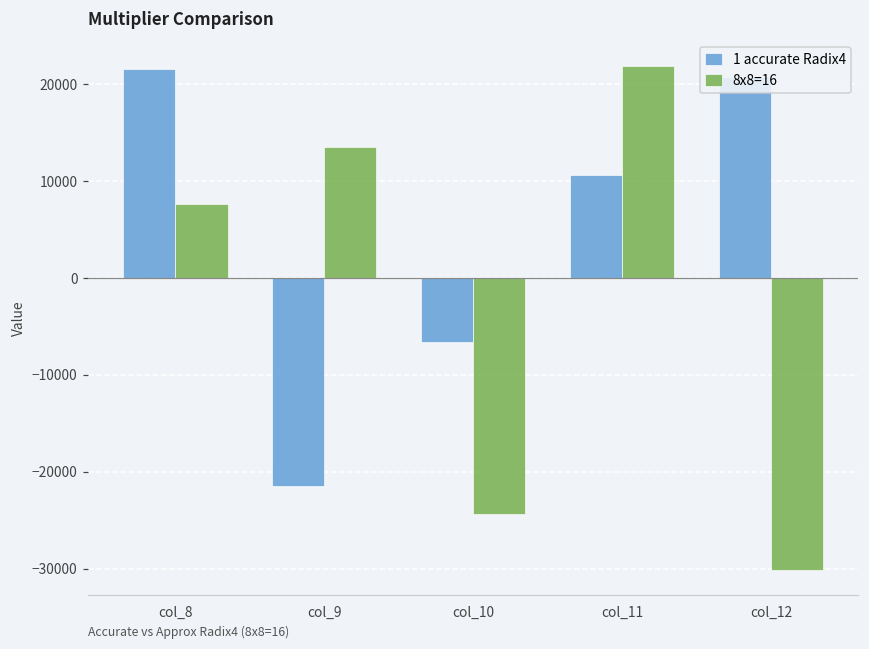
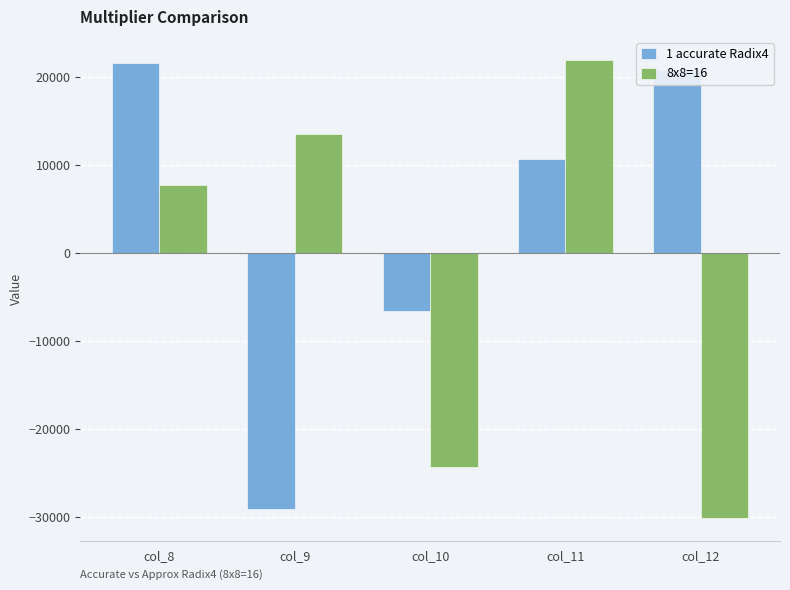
  {
    "1 accurate Radix4": {
      "col_8": 22000,
-     "col_9": -21000,
+     "col_9": -29000,
      "col_10": -7000,
      "col_11": 11000
    },
    "8x8=16": {
      "col_8": 8000,
      "col_9": 14000,
      "col_10": -24000,
      "col_11": 22000,
      "col_12": -30000
    }
  }
